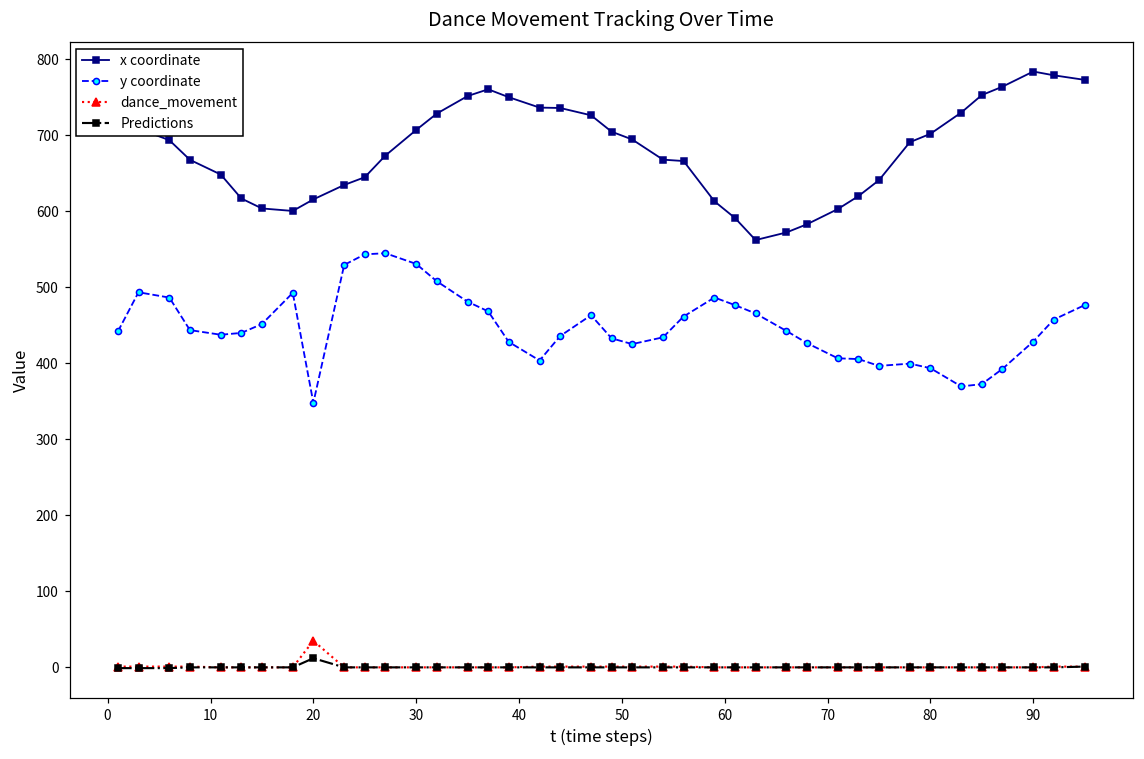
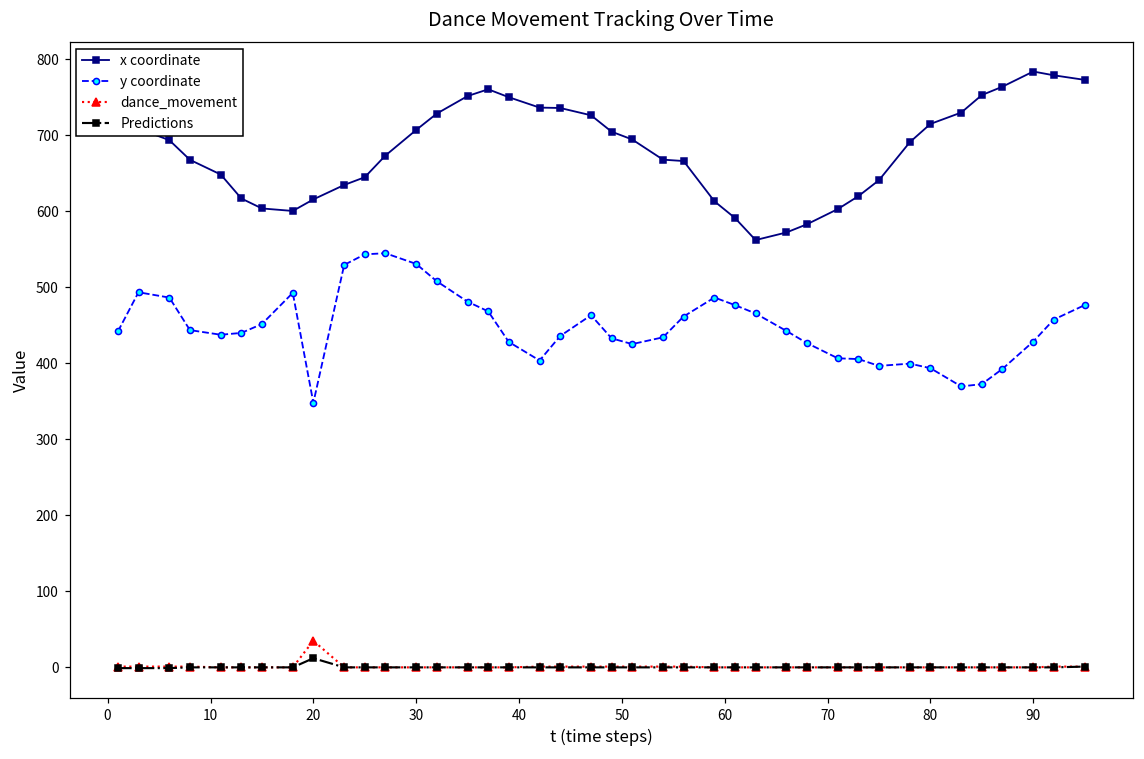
  {
    "x coordinate": {
      "20": 620,
      "30": 710,
-     "80": 700,
+     "80": 720,
      "90": 780
    },
    "y coordinate": {
      "20": 350,
      "30": 530,
      "80": 390,
      "90": 430
    },
    "dance_movement": {
      "20": 40
    },
    "Predictions": {
      "20": 10
    }
  }
